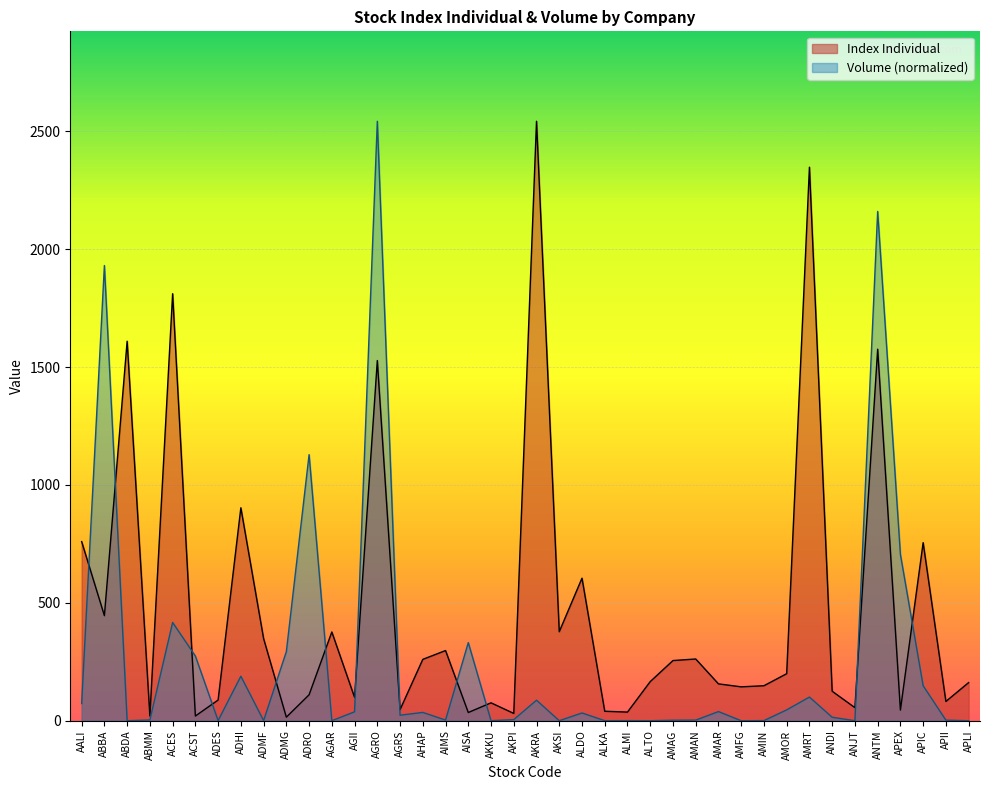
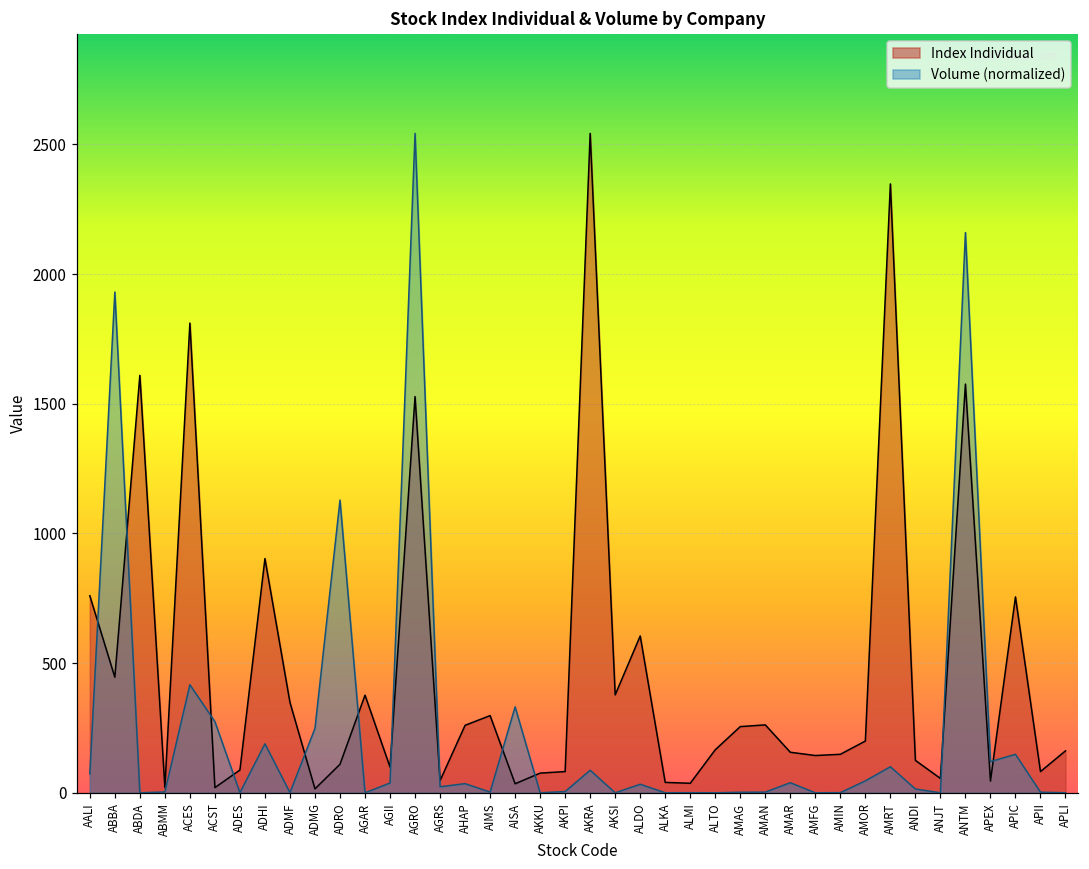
  {
    "Index Individual": {
      "AALI": 760,
      "ABBA": 450,
      "ABDA": 1610,
      "ABMM": 20,
      "ACES": 1810,
      "ACST": 20,
      "ADES": 90,
      "ADHI": 900,
      "ADMF": 350,
      "ADMG": 20,
      "ADRO": 110,
      "AGAR": 380,
      "AGII": 100,
      "AGRO": 1530,
      "AGRS": 50,
      "AHAP": 260,
      "AIMS": 300,
      "AISA": 30,
      "AKKU": 80,
-     "AKPI": 30,
+     "AKPI": 80,
      "AKRA": 2540,
      "AKSI": 380,
      "ALDO": 600,
      "ALKA": 40,
      "ALMI": 40,
      "ALTO": 170,
      "AMAG": 260,
      "AMAN": 260,
      "AMAR": 160,
      "AMFG": 140,
      "AMIN": 150,
      "AMOR": 200,
      "AMRT": 2350,
      "ANDI": 130,
      "ANJT": 60,
      "ANTM": 1580,
      "APEX": 50,
      "APIC": 760,
      "APII": 80,
      "APLI": 160
    },
    "Volume (normalized)": {
      "AALI": 70,
      "ABBA": 1930,
      "ABDA": 0,
      "ABMM": 0,
      "ACES": 420,
      "ACST": 270,
      "ADES": 0,
      "ADHI": 190,
      "ADMF": 0,
-     "ADMG": 290,
+     "ADMG": 250,
      "ADRO": 1130,
      "AGAR": 0,
      "AGII": 40,
      "AGRO": 2540,
      "AGRS": 20,
      "AHAP": 40,
      "AIMS": 0,
      "AISA": 330,
      "AKKU": 0,
      "AKPI": 0,
      "AKRA": 90,
      "AKSI": 0,
      "ALDO": 30,
      "ALKA": 0,
      "ALMI": 0,
      "ALTO": 0,
      "AMAG": 0,
      "AMAN": 0,
      "AMAR": 40,
      "AMFG": 0,
      "AMIN": 0,
      "AMOR": 50,
      "AMRT": 100,
      "ANDI": 10,
      "ANJT": 0,
      "ANTM": 2160,
-     "APEX": 710,
+     "APEX": 120,
      "APIC": 150,
      "APII": 0,
      "APLI": 0
    }
  }
